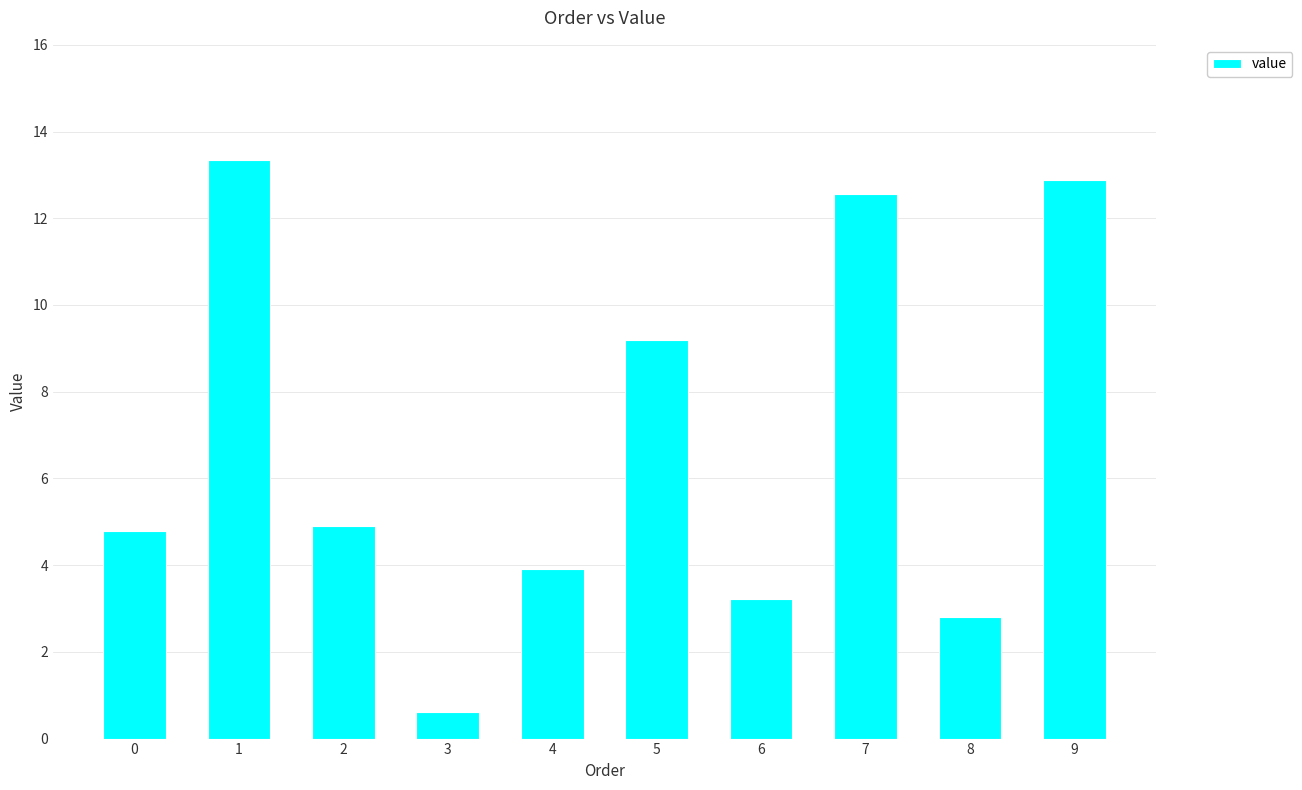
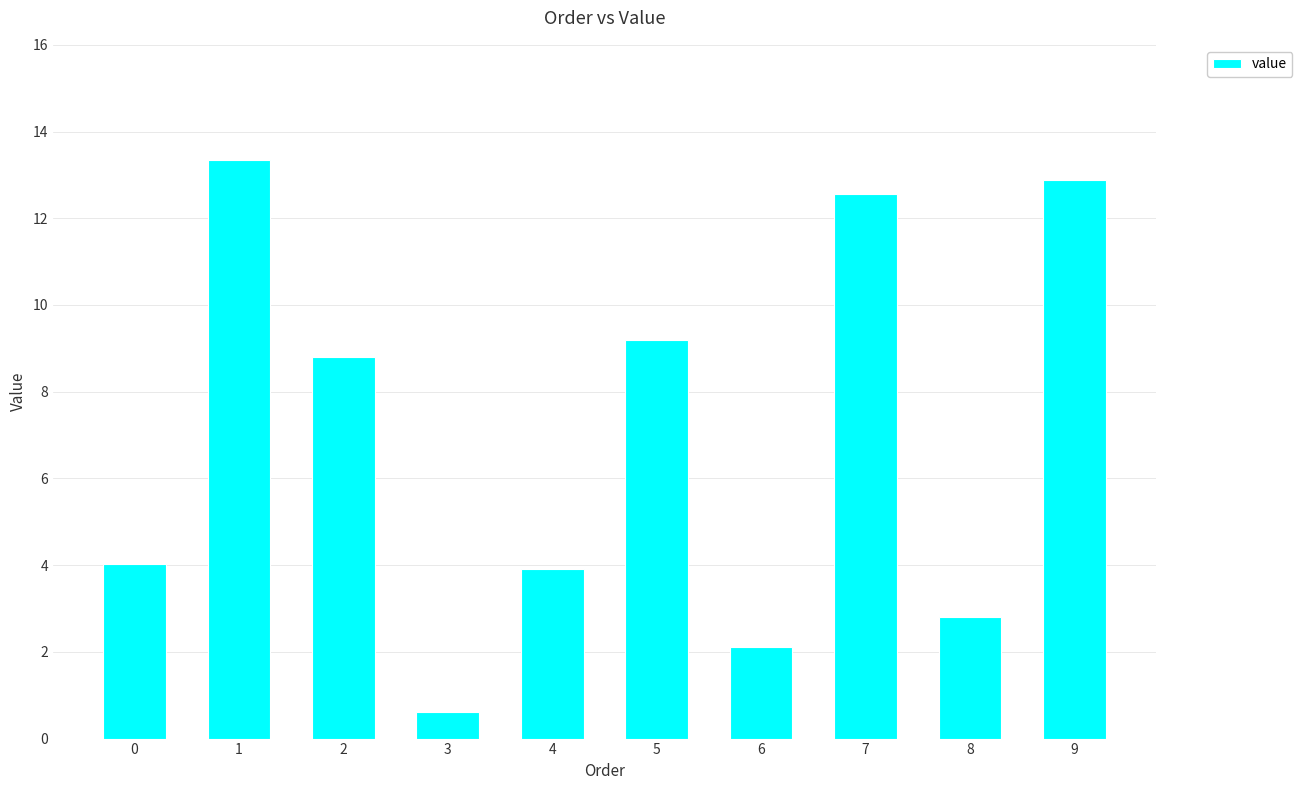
  {
-   "0": 4.8,
+   "0": 4.0,
    "1": 13.4,
-   "2": 4.9,
+   "2": 8.8,
    "3": 0.6,
    "4": 3.9,
    "5": 9.2,
-   "6": 3.2,
+   "6": 2.1,
    "7": 12.6,
    "8": 2.8,
    "9": 12.9
  }
